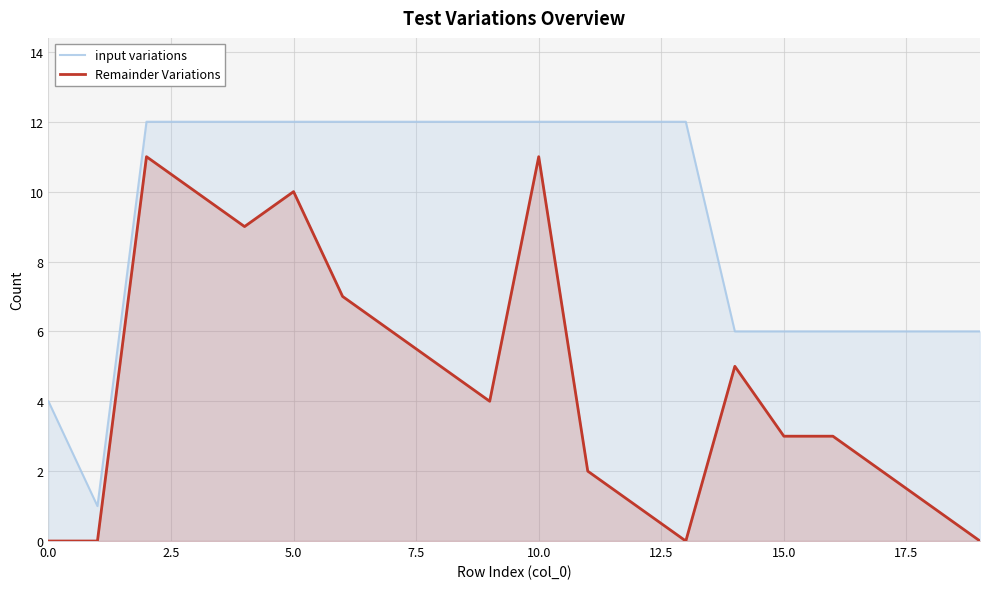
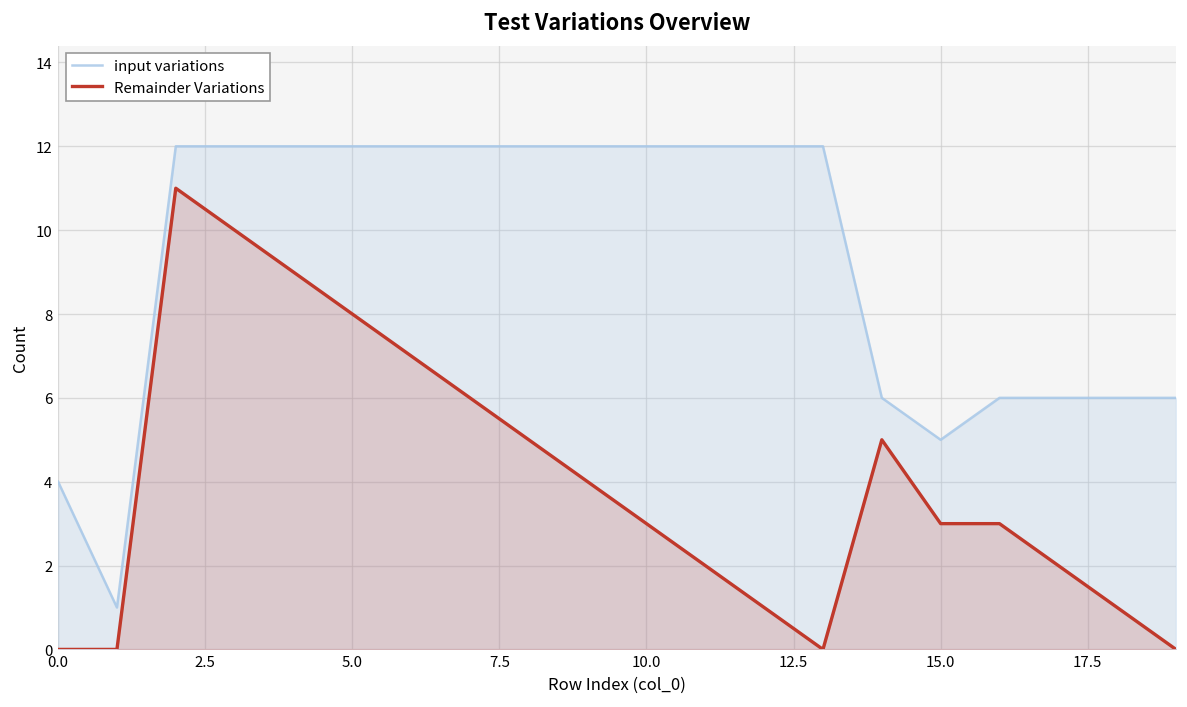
  {
    "input variations": {
      "0.0": 4,
      "5.0": 12,
      "10.0": 12,
-     "15.0": 6
+     "15.0": 5
    },
    "Remainder Variations": {
      "0.0": 0,
-     "5.0": 10,
-     "10.0": 11,
+     "5.0": 8,
+     "10.0": 3,
      "15.0": 3
    }
  }
